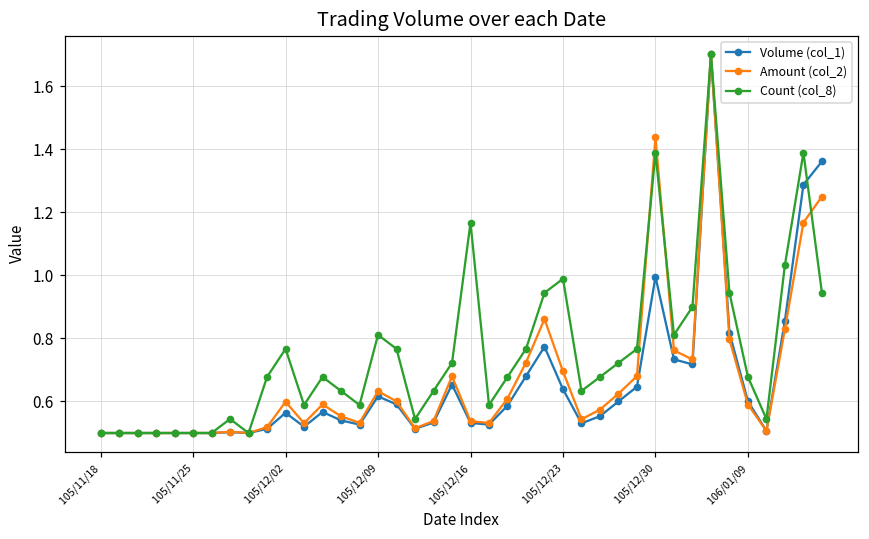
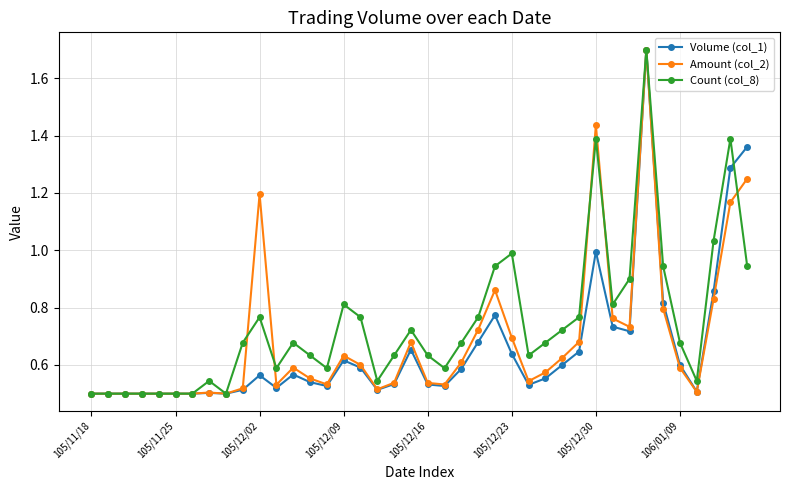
  {
    "Volume (col_1)": {
      "105/12/02": 0.56,
      "105/12/09": 0.62,
      "105/12/23": 0.64,
      "105/12/30": 1.00,
      "106/01/09": 0.60
    },
    "Amount (col_2)": {
-     "105/12/02": 0.60,
+     "105/12/02": 1.20,
      "105/12/09": 0.63,
      "105/12/23": 0.70,
      "105/12/30": 1.44,
      "106/01/09": 0.59
    },
    "Count (col_8)": {
      "105/12/02": 0.77,
      "105/12/09": 0.81,
-     "105/12/16": 1.17,
+     "105/12/16": 0.63,
      "105/12/23": 0.99,
      "105/12/30": 1.39,
      "106/01/09": 0.68
    }
  }
